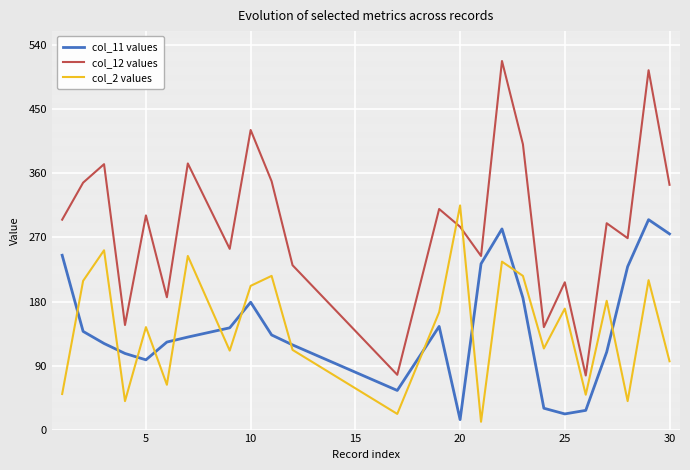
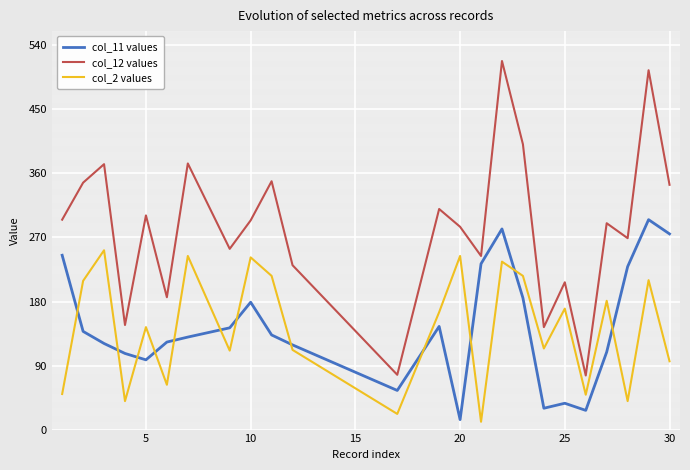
  {
    "col_11 values": {
      "5": 100,
      "10": 180,
      "20": 10,
-     "25": 20,
+     "25": 40,
      "30": 280
    },
    "col_12 values": {
      "5": 300,
-     "10": 420,
+     "10": 290,
      "20": 290,
      "25": 210,
      "30": 340
    },
    "col_2 values": {
      "5": 140,
-     "10": 200,
-     "20": 320,
+     "10": 240,
+     "20": 240,
      "25": 170,
      "30": 100
    }
  }
